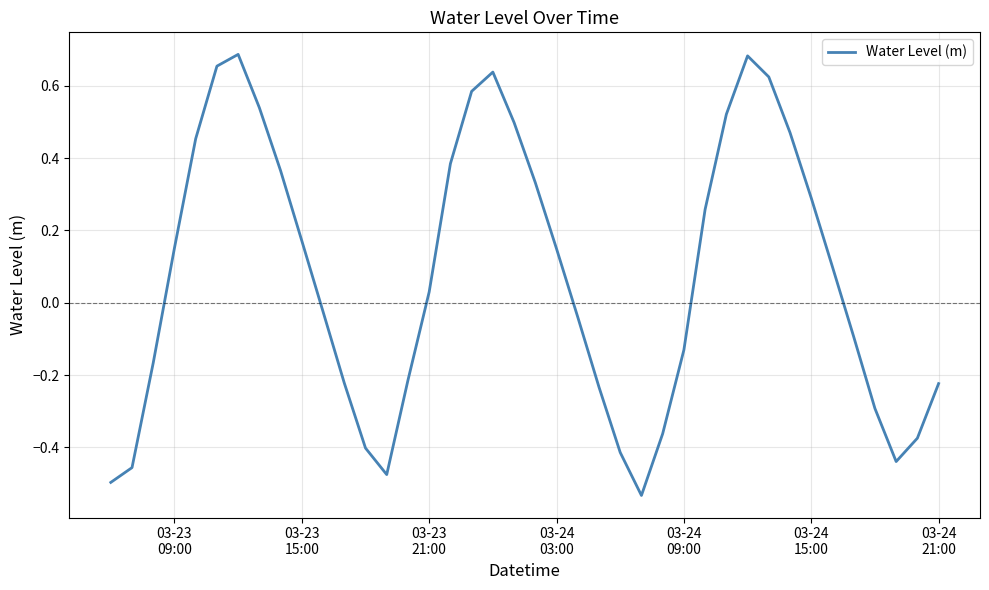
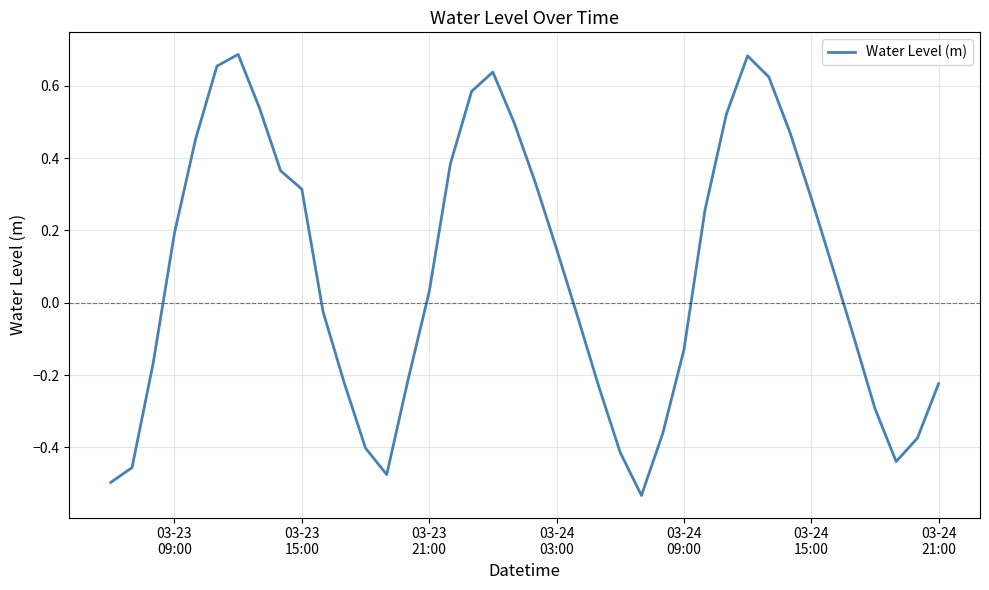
  {
-   "03-23 09:00": 0.15,
-   "03-23 15:00": 0.17,
+   "03-23 09:00": 0.19,
+   "03-23 15:00": 0.31,
    "03-23 21:00": 0.03,
    "03-24 03:00": 0.15,
    "03-24 09:00": -0.13,
    "03-24 15:00": 0.29,
    "03-24 21:00": -0.22
  }
